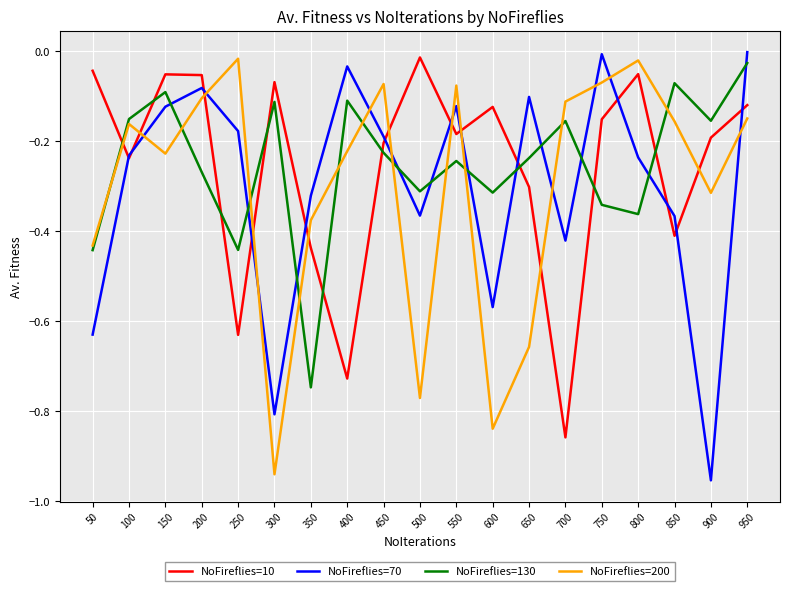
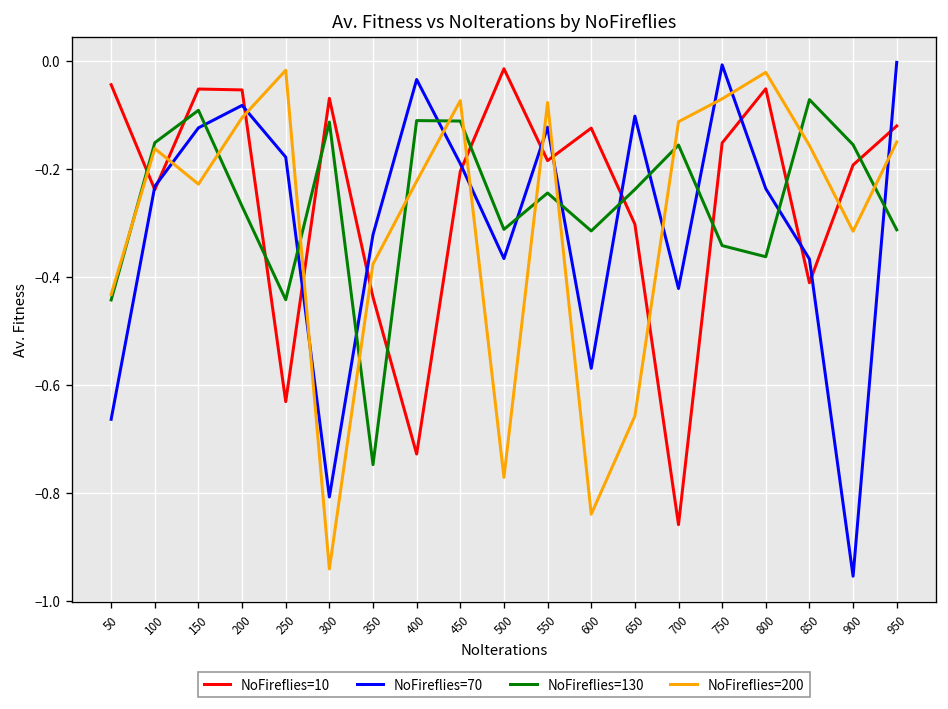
  {
    "NoFireflies=10": {
      "50": -0.04,
      "100": -0.24,
      "150": -0.05,
      "200": -0.05,
      "250": -0.63,
      "300": -0.07,
      "350": -0.44,
      "400": -0.73,
      "450": -0.20,
      "500": -0.01,
      "550": -0.18,
      "600": -0.12,
      "650": -0.30,
      "700": -0.86,
      "750": -0.15,
      "800": -0.05,
      "850": -0.41,
      "900": -0.19,
      "950": -0.12
    },
    "NoFireflies=70": {
-     "50": -0.63,
+     "50": -0.66,
      "100": -0.23,
      "150": -0.12,
      "200": -0.08,
      "250": -0.18,
      "300": -0.81,
      "350": -0.32,
      "400": -0.03,
      "450": -0.19,
      "500": -0.37,
      "550": -0.12,
      "600": -0.57,
      "650": -0.10,
      "700": -0.42,
      "750": -0.01,
      "800": -0.24,
      "850": -0.37,
      "900": -0.95,
      "950": 0.00
    },
    "NoFireflies=130": {
      "50": -0.44,
      "100": -0.15,
      "150": -0.09,
      "200": -0.27,
      "250": -0.44,
      "300": -0.11,
      "350": -0.75,
      "400": -0.11,
-     "450": -0.23,
+     "450": -0.11,
      "500": -0.31,
      "550": -0.24,
      "600": -0.31,
      "650": -0.24,
      "700": -0.16,
      "750": -0.34,
      "800": -0.36,
      "850": -0.07,
      "900": -0.16,
-     "950": -0.03
+     "950": -0.31
    },
    "NoFireflies=200": {
      "50": -0.43,
      "100": -0.16,
      "150": -0.23,
      "200": -0.11,
      "250": -0.02,
      "300": -0.94,
      "350": -0.38,
      "400": -0.22,
      "450": -0.07,
      "500": -0.77,
      "550": -0.08,
      "600": -0.84,
      "650": -0.66,
      "700": -0.11,
      "750": -0.07,
      "800": -0.02,
      "850": -0.16,
      "900": -0.32,
      "950": -0.15
    }
  }
